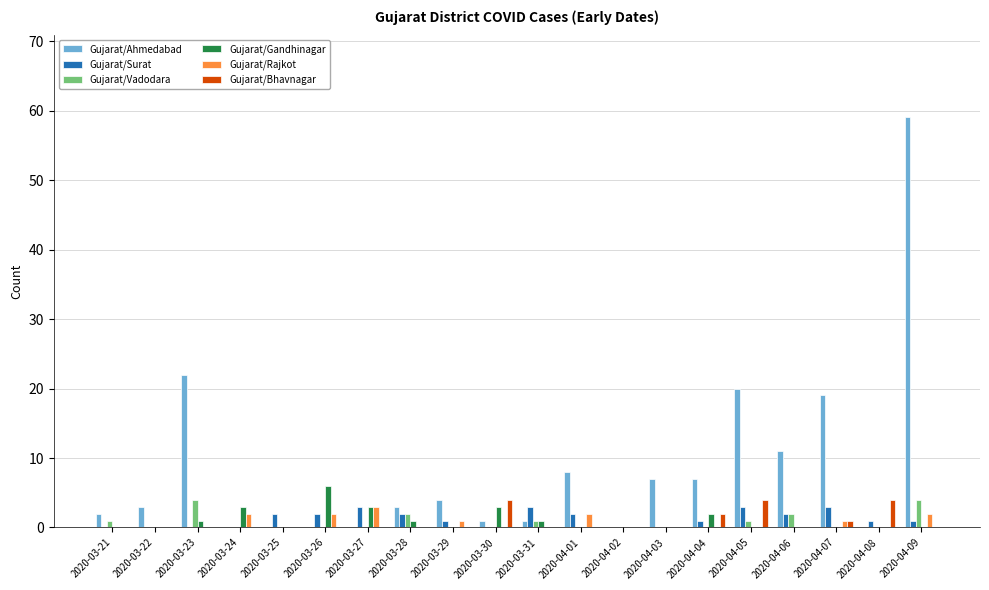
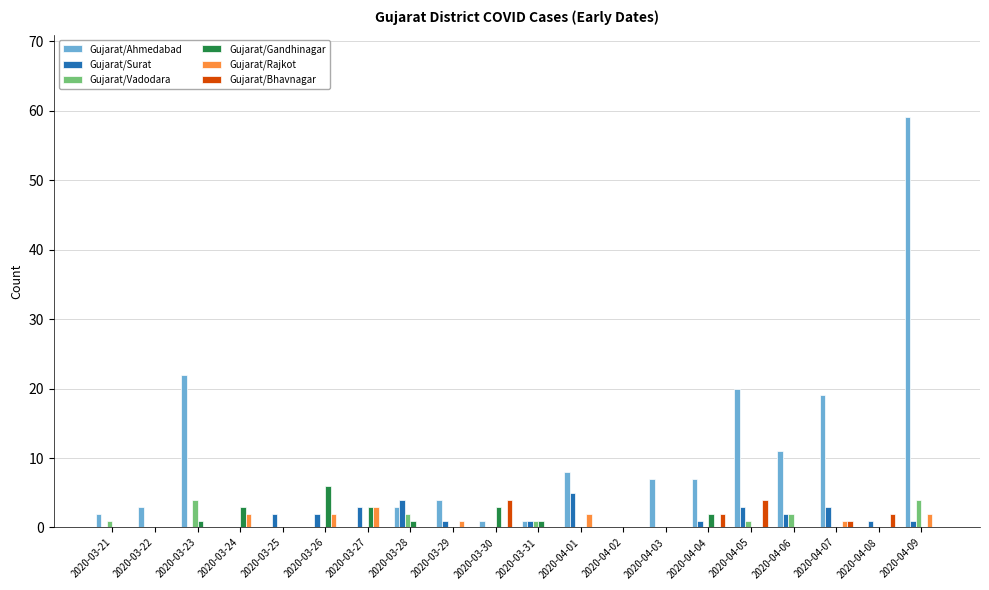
  {
    "Gujarat/Ahmedabad": {
      "2020-03-21": 2,
      "2020-03-22": 3,
      "2020-03-23": 22,
      "2020-03-24": 0,
      "2020-03-25": 0,
      "2020-03-26": 0,
      "2020-03-27": 0,
      "2020-03-28": 3,
      "2020-03-29": 4,
      "2020-03-30": 1,
      "2020-03-31": 1,
      "2020-04-01": 8,
      "2020-04-02": 0,
      "2020-04-03": 7,
      "2020-04-04": 7,
      "2020-04-05": 20,
      "2020-04-06": 11,
      "2020-04-07": 19,
      "2020-04-08": 0,
      "2020-04-09": 59
    },
    "Gujarat/Surat": {
      "2020-03-21": 0,
      "2020-03-22": 0,
      "2020-03-23": 0,
      "2020-03-24": 0,
      "2020-03-25": 2,
      "2020-03-26": 2,
      "2020-03-27": 3,
-     "2020-03-28": 2,
+     "2020-03-28": 4,
      "2020-03-29": 1,
      "2020-03-30": 0,
-     "2020-03-31": 3,
-     "2020-04-01": 2,
+     "2020-03-31": 1,
+     "2020-04-01": 5,
      "2020-04-02": 0,
      "2020-04-03": 0,
      "2020-04-04": 1,
      "2020-04-05": 3,
      "2020-04-06": 2,
      "2020-04-07": 3,
      "2020-04-08": 1,
      "2020-04-09": 1
    },
    "Gujarat/Vadodara": {
      "2020-03-21": 1,
      "2020-03-22": 0,
      "2020-03-23": 4,
      "2020-03-24": 0,
      "2020-03-25": 0,
      "2020-03-26": 0,
      "2020-03-27": 0,
      "2020-03-28": 2,
      "2020-03-29": 0,
      "2020-03-30": 0,
      "2020-03-31": 1,
      "2020-04-01": 0,
      "2020-04-02": 0,
      "2020-04-03": 0,
      "2020-04-04": 0,
      "2020-04-05": 1,
      "2020-04-06": 2,
      "2020-04-07": 0,
      "2020-04-08": 0,
      "2020-04-09": 4
    },
    "Gujarat/Gandhinagar": {
      "2020-03-21": 0,
      "2020-03-22": 0,
      "2020-03-23": 1,
      "2020-03-24": 3,
      "2020-03-25": 0,
      "2020-03-26": 6,
      "2020-03-27": 3,
      "2020-03-28": 1,
      "2020-03-29": 0,
      "2020-03-30": 3,
      "2020-03-31": 1,
      "2020-04-01": 0,
      "2020-04-02": 0,
      "2020-04-03": 0,
      "2020-04-04": 2,
      "2020-04-05": 0,
      "2020-04-06": 0,
      "2020-04-07": 0,
      "2020-04-08": 0,
      "2020-04-09": 0
    },
    "Gujarat/Rajkot": {
      "2020-03-21": 0,
      "2020-03-22": 0,
      "2020-03-23": 0,
      "2020-03-24": 2,
      "2020-03-25": 0,
      "2020-03-26": 2,
      "2020-03-27": 3,
      "2020-03-28": 0,
      "2020-03-29": 1,
      "2020-03-30": 0,
      "2020-03-31": 0,
      "2020-04-01": 2,
      "2020-04-02": 0,
      "2020-04-03": 0,
      "2020-04-04": 0,
      "2020-04-05": 0,
      "2020-04-06": 0,
      "2020-04-07": 1,
      "2020-04-08": 0,
      "2020-04-09": 2
    },
    "Gujarat/Bhavnagar": {
      "2020-03-21": 0,
      "2020-03-22": 0,
      "2020-03-23": 0,
      "2020-03-24": 0,
      "2020-03-25": 0,
      "2020-03-26": 0,
      "2020-03-27": 0,
      "2020-03-28": 0,
      "2020-03-29": 0,
      "2020-03-30": 4,
      "2020-03-31": 0,
      "2020-04-01": 0,
      "2020-04-02": 0,
      "2020-04-03": 0,
      "2020-04-04": 2,
      "2020-04-05": 4,
      "2020-04-06": 0,
      "2020-04-07": 1,
-     "2020-04-08": 4,
+     "2020-04-08": 2,
      "2020-04-09": 0
    }
  }
